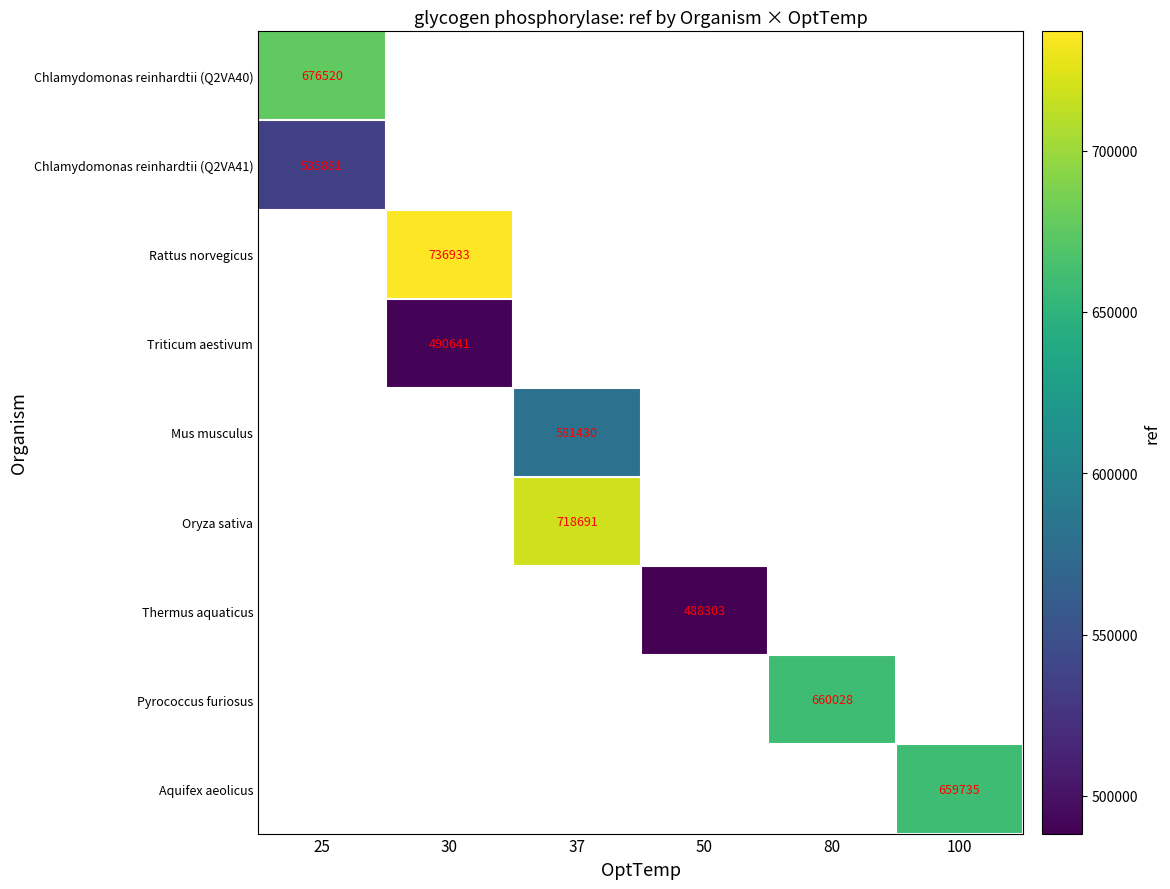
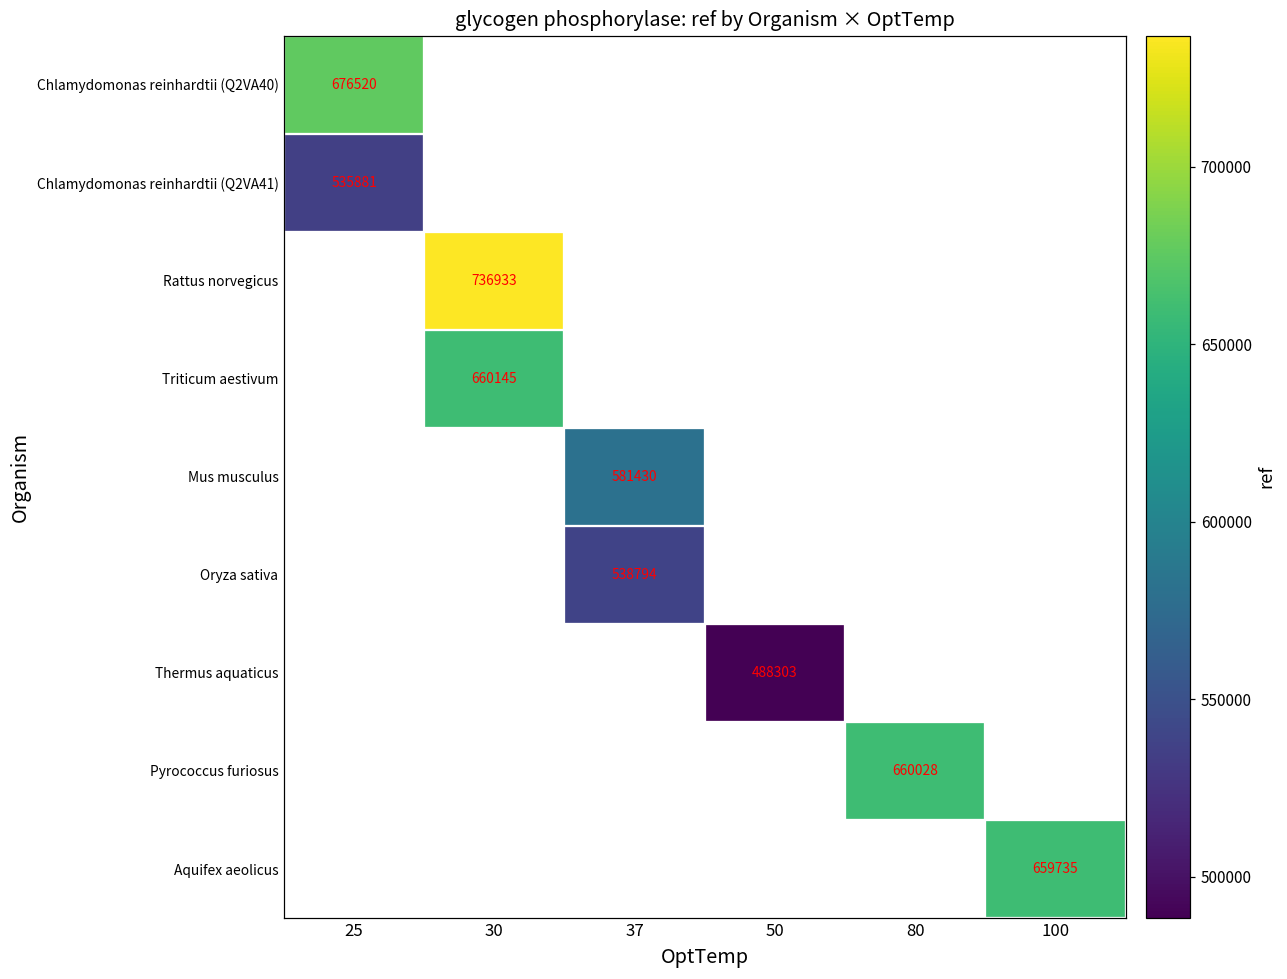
  {
    "Chlamydomonas reinhardtii (Q2VA40)": {
      "25": 676520
    },
    "Chlamydomonas reinhardtii (Q2VA41)": {
      "25": 535881
    },
    "Rattus norvegicus": {
      "30": 736933
    },
    "Triticum aestivum": {
-     "30": 490641
+     "30": 660145
    },
    "Mus musculus": {
      "37": 581430
    },
    "Oryza sativa": {
-     "37": 718691
+     "37": 538794
    },
    "Thermus aquaticus": {
      "50": 488303
    },
    "Pyrococcus furiosus": {
      "80": 660028
    },
    "Aquifex aeolicus": {
      "100": 659735
    }
  }
